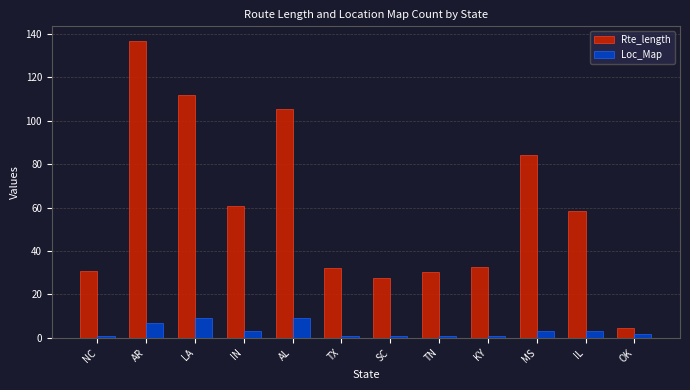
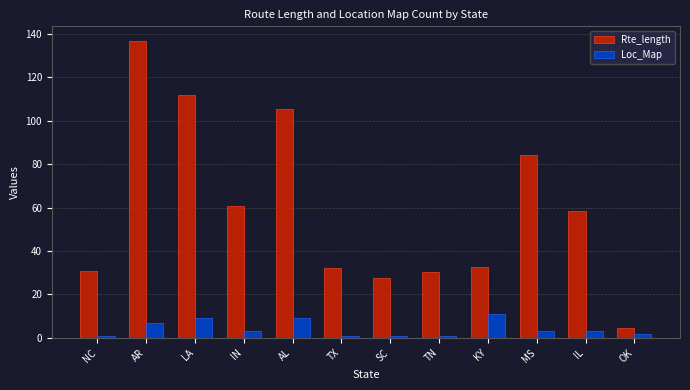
  {
    "Rte_length": {
      "NC": 31,
      "AR": 137,
      "LA": 112,
      "IN": 61,
      "AL": 106,
      "TX": 32,
      "SC": 28,
      "TN": 30,
      "KY": 33,
      "MS": 84,
      "IL": 58,
      "OK": 5
    },
    "Loc_Map": {
      "AR": 7,
      "LA": 9,
      "IN": 3,
      "AL": 9,
-     "KY": 1,
+     "KY": 11,
      "MS": 3,
      "IL": 3,
      "OK": 2
    }
  }
